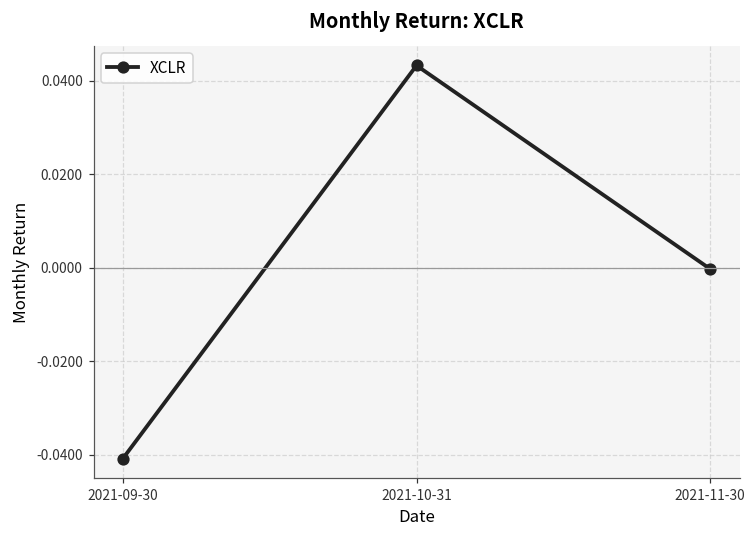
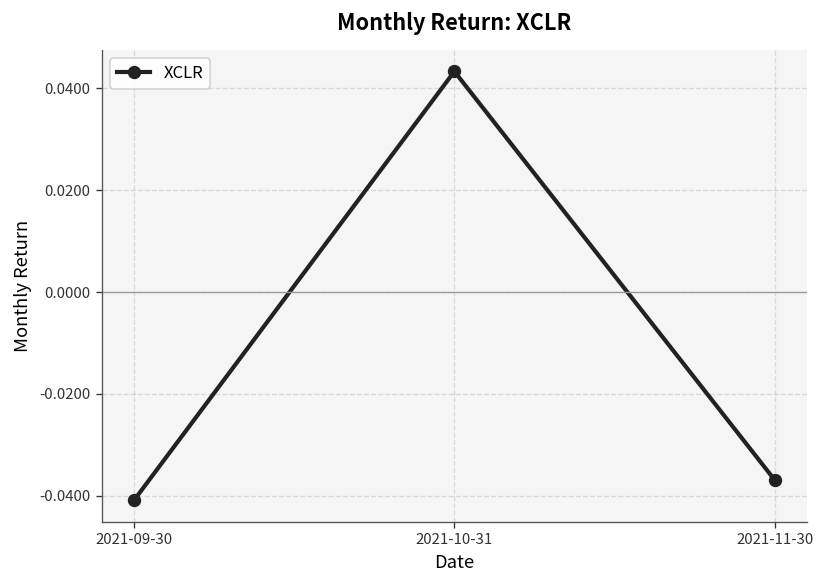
  {
    "2021-09-30": -0.041,
    "2021-10-31": 0.043,
-   "2021-11-30": 0.000
+   "2021-11-30": -0.037
  }
